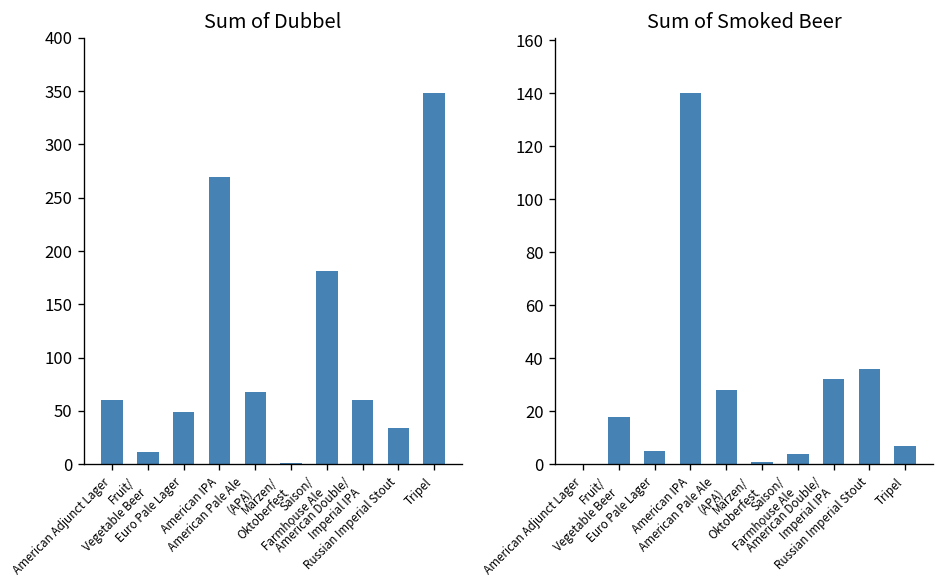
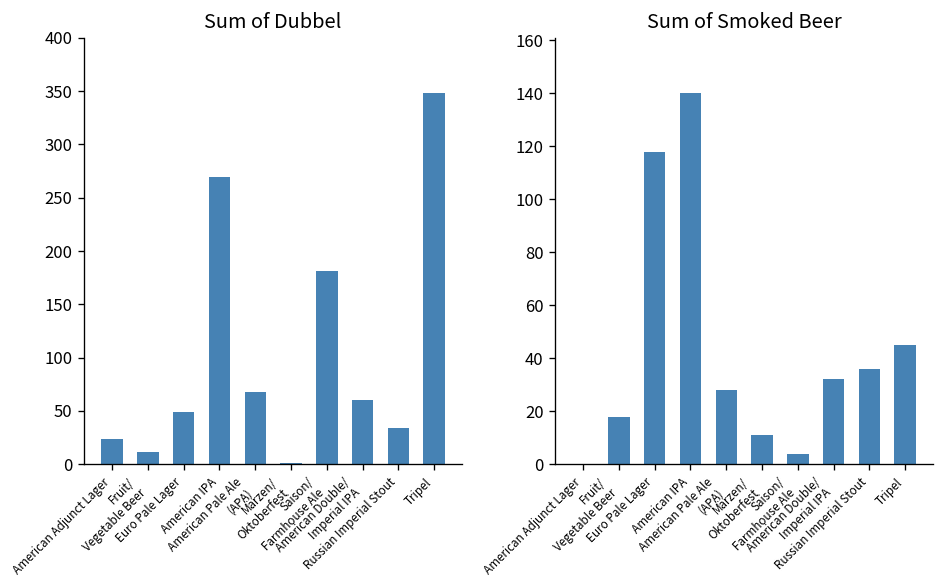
  {
    "Sum of Dubbel": {
-     "American Adjunct Lager": 60,
+     "American Adjunct Lager": 20,
      "Fruit/ Vegetable Beer": 10,
      "Euro Pale Lager": 50,
      "American IPA": 270,
      "American Pale Ale (APA)": 70,
      "Saison/ Farmhouse Ale": 180,
      "American Double/ Imperial IPA": 60,
      "Russian Imperial Stout": 30,
      "Tripel": 350
    },
    "Sum of Smoked Beer": {
      "American Adjunct Lager": 0,
      "Fruit/ Vegetable Beer": 18,
-     "Euro Pale Lager": 5,
+     "Euro Pale Lager": 118,
      "American IPA": 140,
      "American Pale Ale (APA)": 28,
-     "Märzen/ Oktoberfest": 1,
+     "Märzen/ Oktoberfest": 11,
      "Saison/ Farmhouse Ale": 4,
      "American Double/ Imperial IPA": 32,
      "Russian Imperial Stout": 36,
-     "Tripel": 7
+     "Tripel": 45
    }
  }
